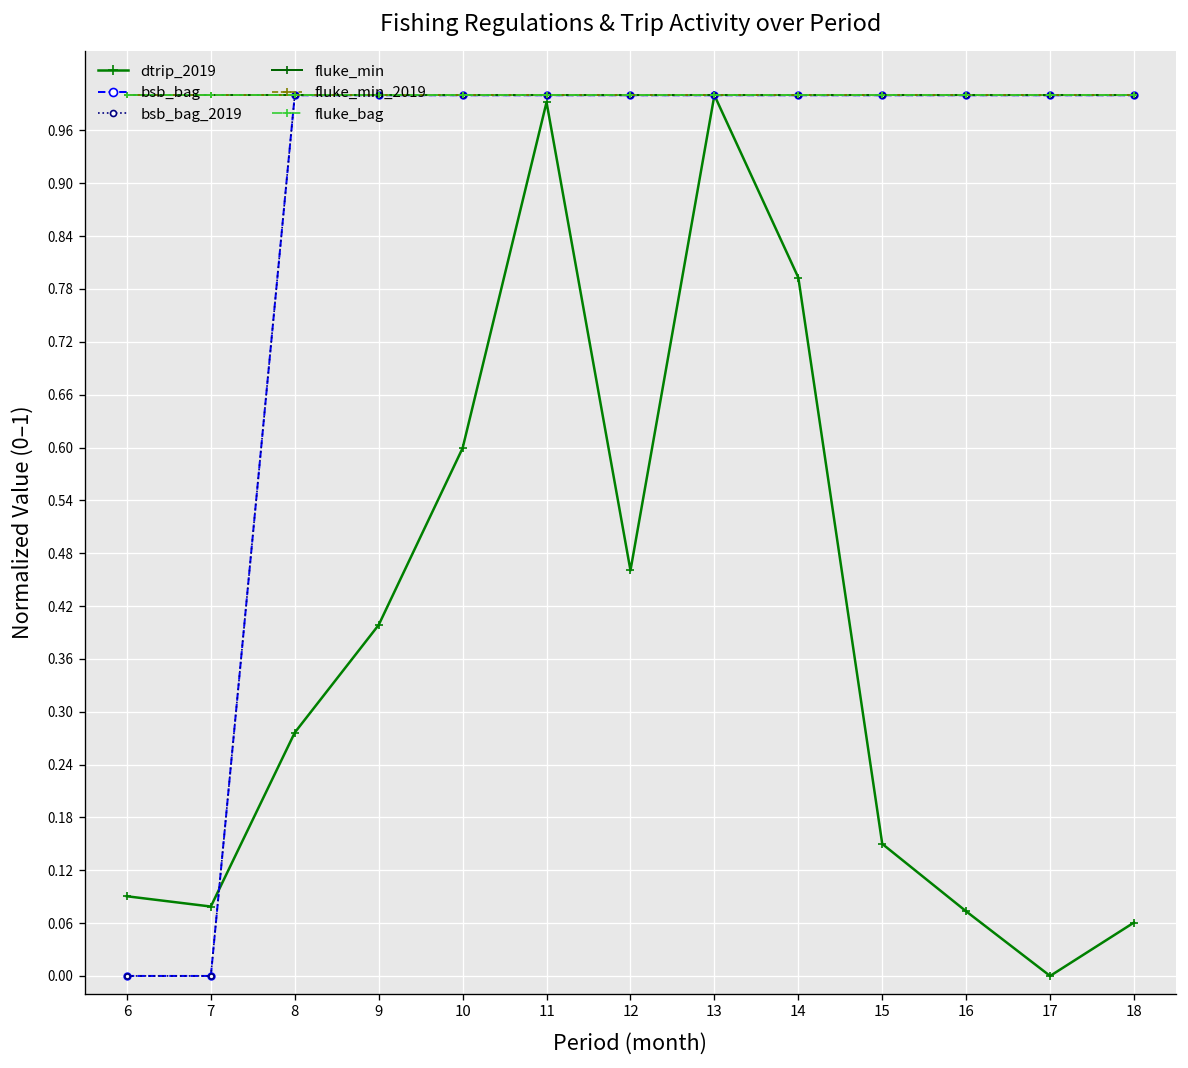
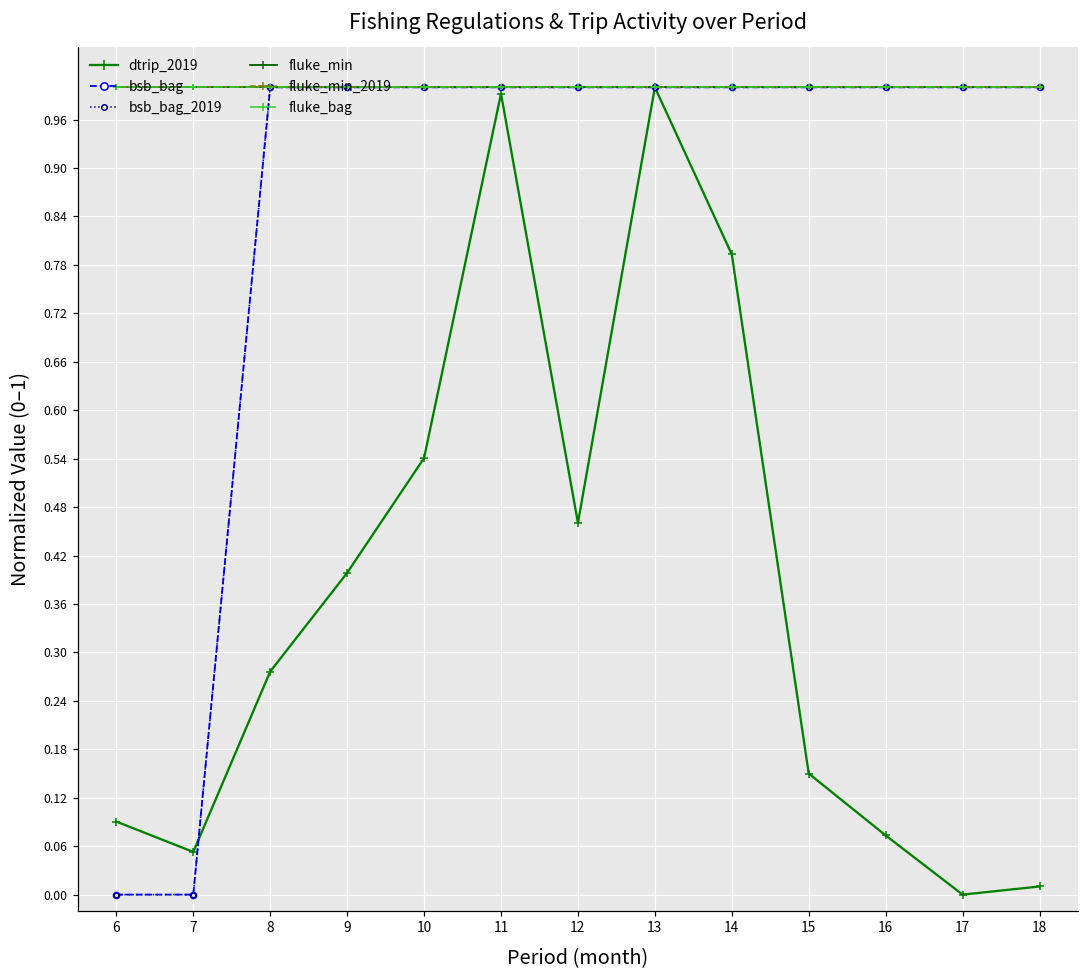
  {
    "dtrip_2019": {
      "6": 0.09,
-     "7": 0.08,
+     "7": 0.05,
      "8": 0.28,
      "9": 0.40,
-     "10": 0.60,
+     "10": 0.54,
      "11": 0.99,
      "12": 0.46,
      "14": 0.79,
      "15": 0.15,
      "16": 0.07,
      "17": 0.00,
-     "18": 0.06
+     "18": 0.01
    },
    "bsb_bag_2019": {
      "6": 0.00,
      "7": 0.00
    },
    "fluke_bag": {
      "6": 1.00,
      "7": 1.00
    }
  }
